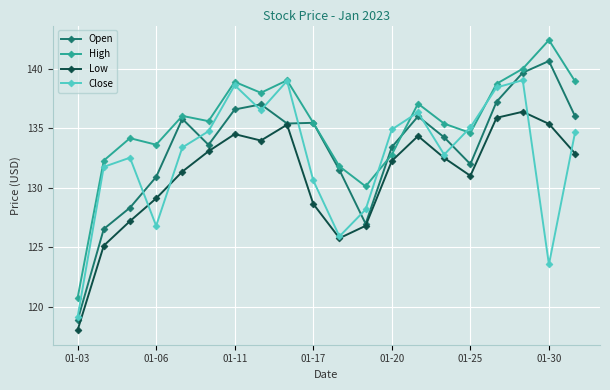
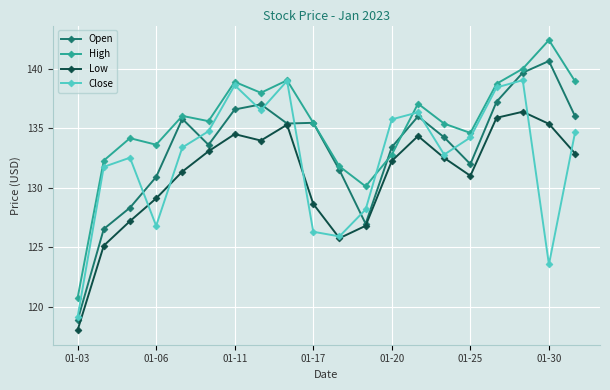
  {
    "High": {
      "01-03": 120.7,
      "01-06": 133.6,
      "01-11": 138.9,
      "01-20": 132.8,
      "01-25": 134.6,
      "01-30": 142.4
    },
    "Close": {
      "01-03": 119.1,
      "01-06": 126.8,
      "01-11": 138.6,
-     "01-17": 130.6,
-     "01-20": 134.9,
-     "01-25": 135.1,
+     "01-17": 126.3,
+     "01-20": 135.8,
+     "01-25": 134.2,
      "01-30": 123.6
    }
  }
